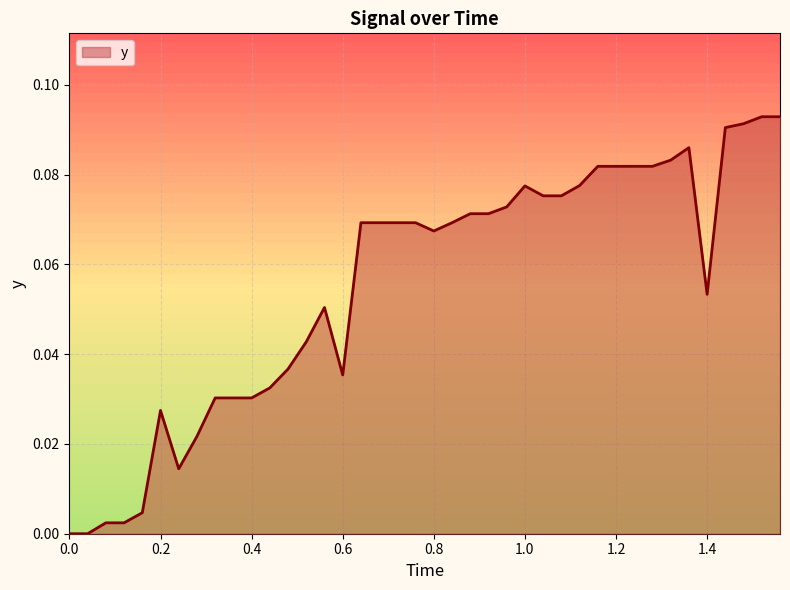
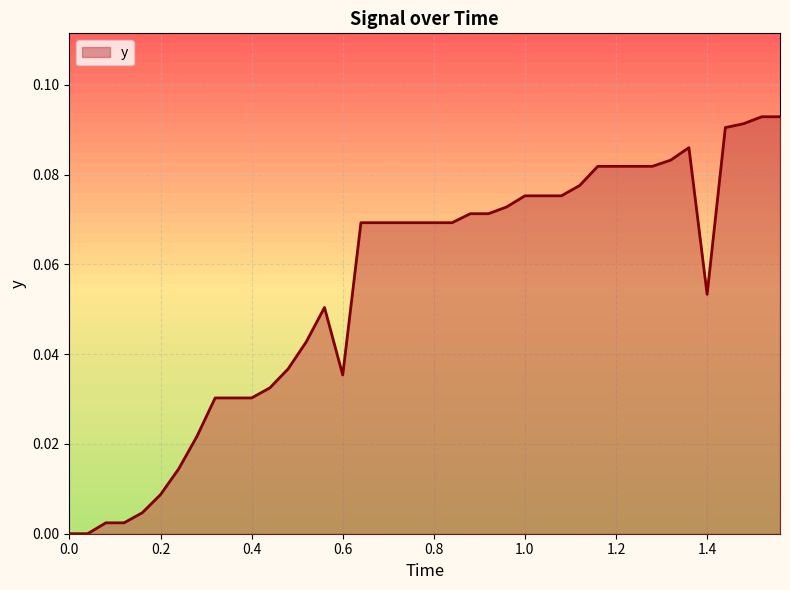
  {
    "0.0": 0.000,
-   "0.2": 0.027,
+   "0.2": 0.009,
    "0.4": 0.030,
    "0.6": 0.035,
-   "0.8": 0.067,
-   "1.0": 0.077,
+   "0.8": 0.069,
+   "1.0": 0.075,
    "1.2": 0.082,
    "1.4": 0.053
  }
